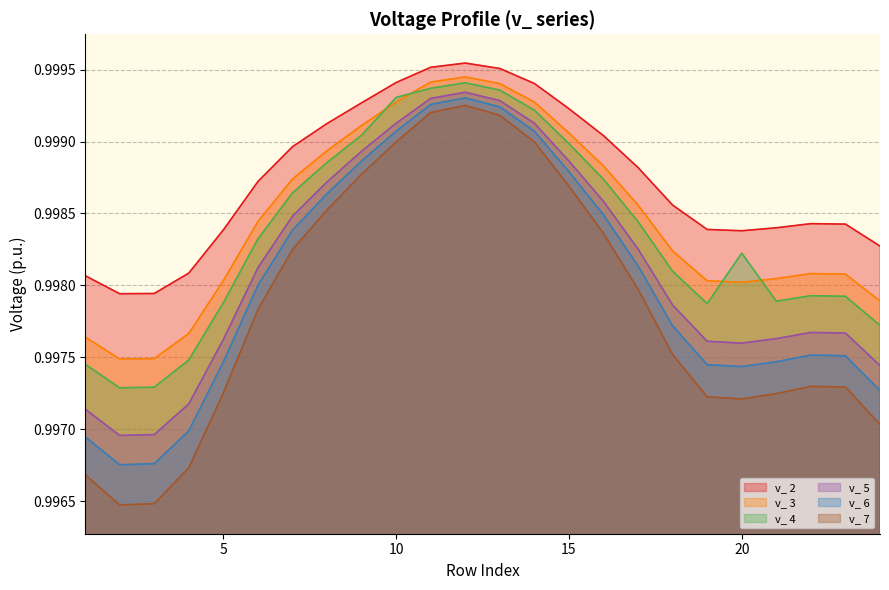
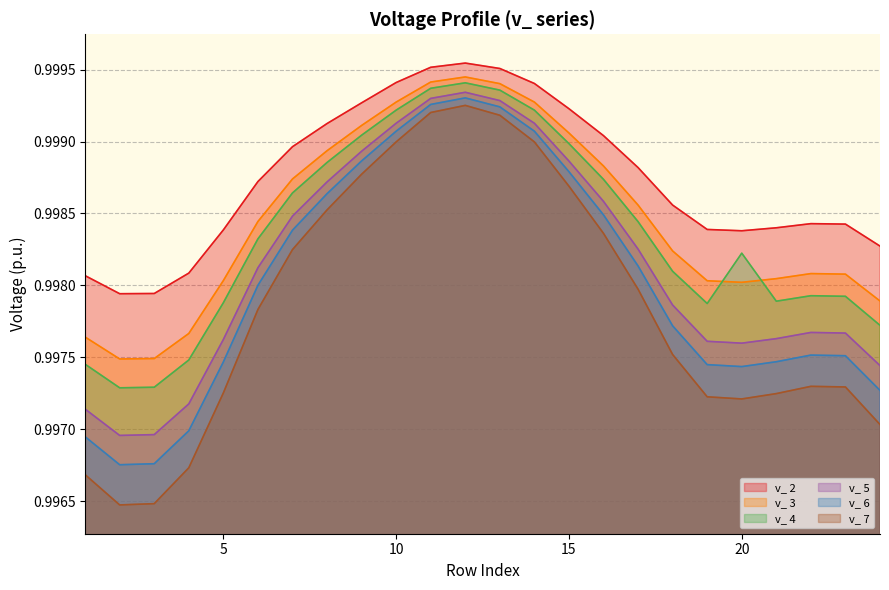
  {
    "v_ 4": {
      "5": 0.99788,
-     "10": 0.99931,
+     "10": 0.99922,
      "15": 0.99899,
      "20": 0.99822
    }
  }
